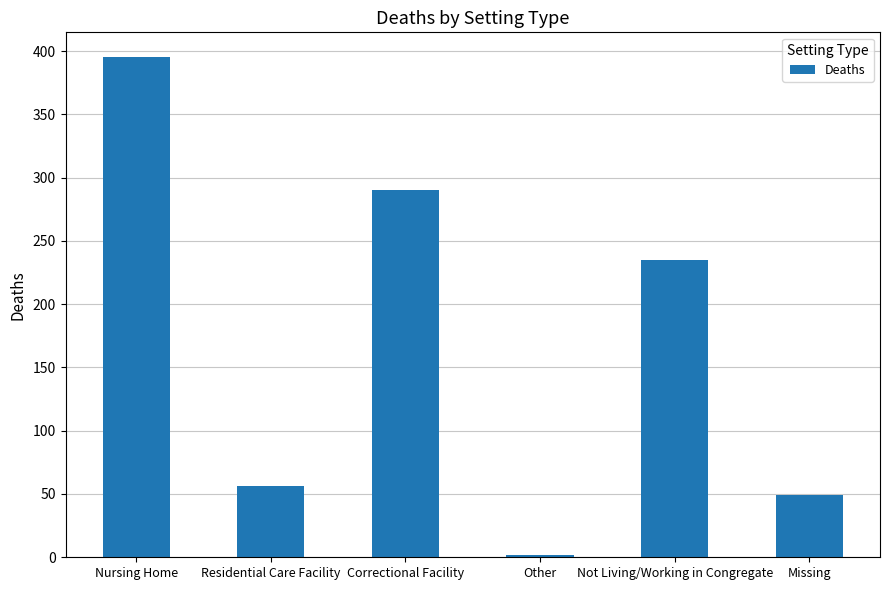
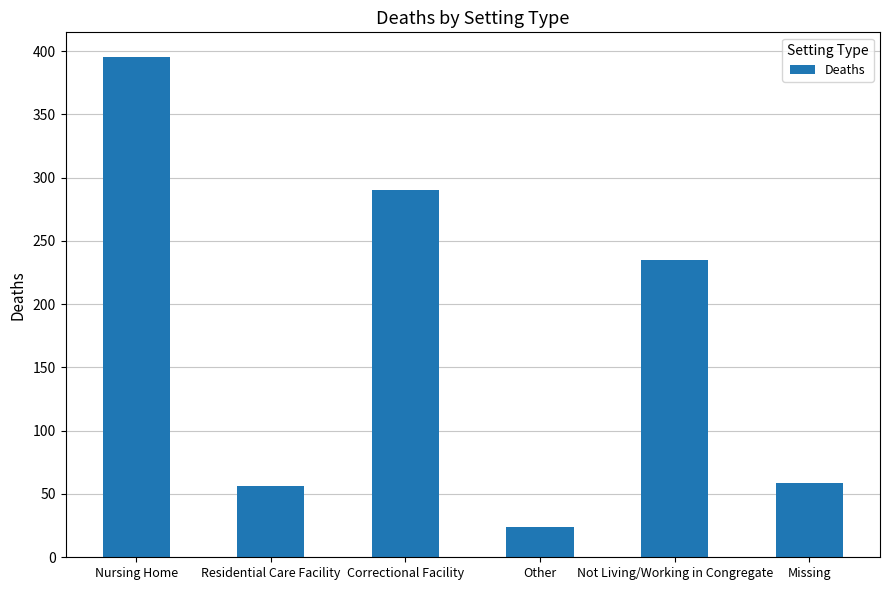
  {
    "Nursing Home": 395,
    "Residential Care Facility": 56,
    "Correctional Facility": 290,
-   "Other": 2,
+   "Other": 24,
    "Not Living/Working in Congregate": 235,
-   "Missing": 49
+   "Missing": 59
  }
